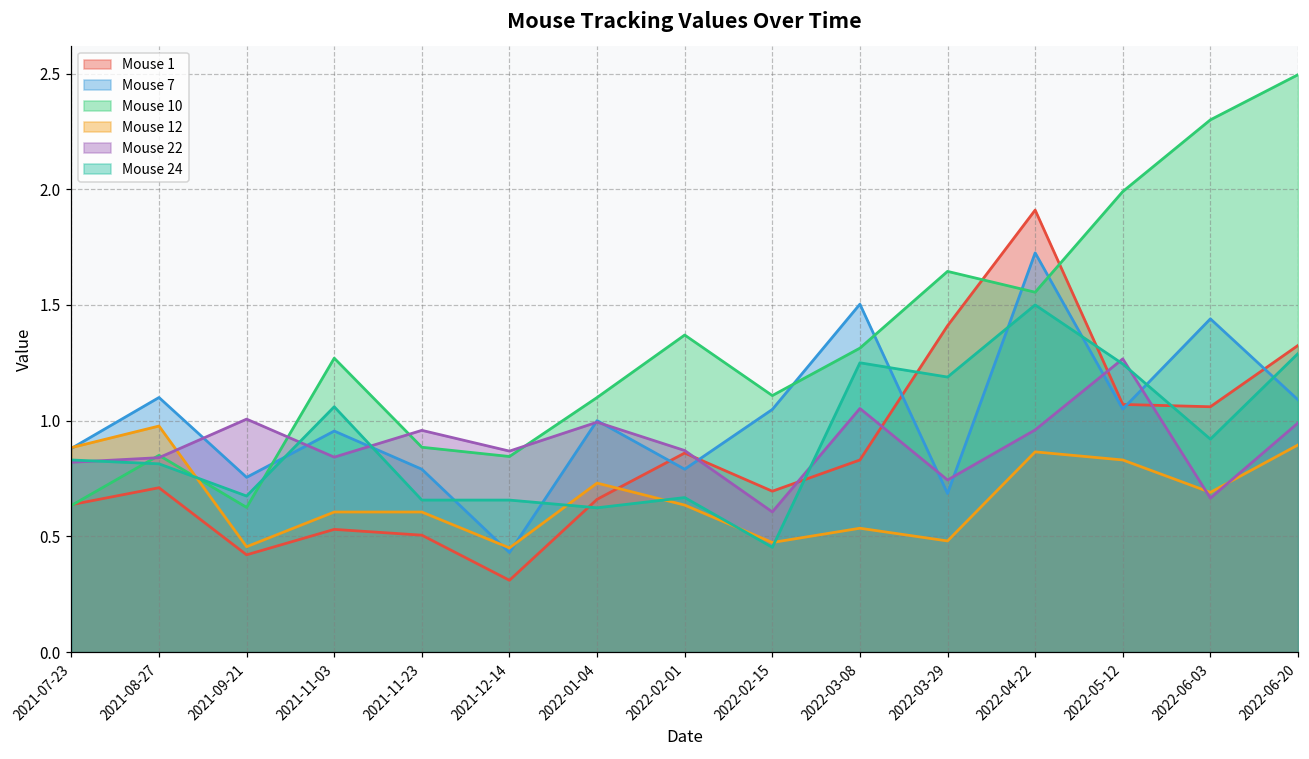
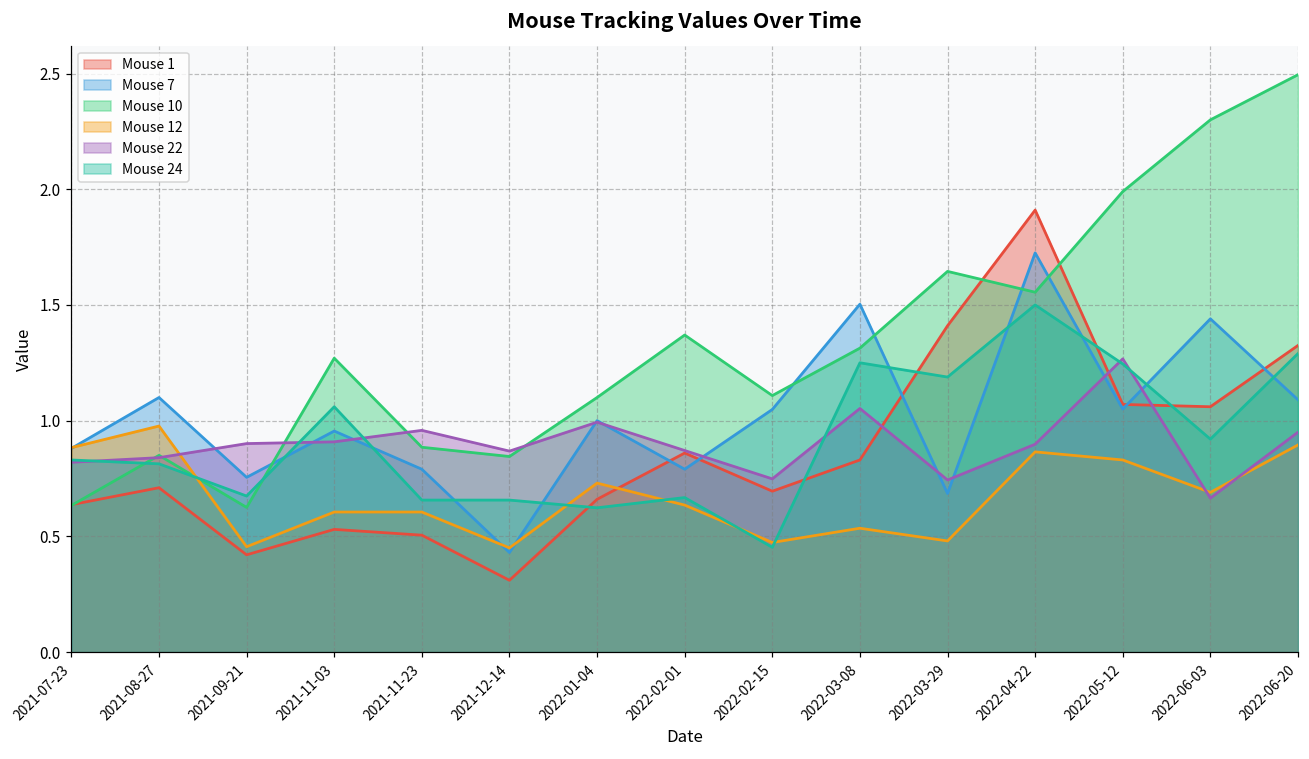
  {
    "Mouse 22": {
-     "2021-09-21": 1.01,
-     "2021-11-03": 0.84,
+     "2021-09-21": 0.90,
+     "2021-11-03": 0.91,
      "2021-11-23": 0.96,
      "2021-12-14": 0.87,
-     "2022-02-15": 0.61,
+     "2022-02-15": 0.75,
      "2022-03-08": 1.05,
      "2022-03-29": 0.74,
-     "2022-04-22": 0.96,
+     "2022-04-22": 0.90,
      "2022-05-12": 1.27,
      "2022-06-03": 0.67,
-     "2022-06-20": 0.99
+     "2022-06-20": 0.95
    }
  }
